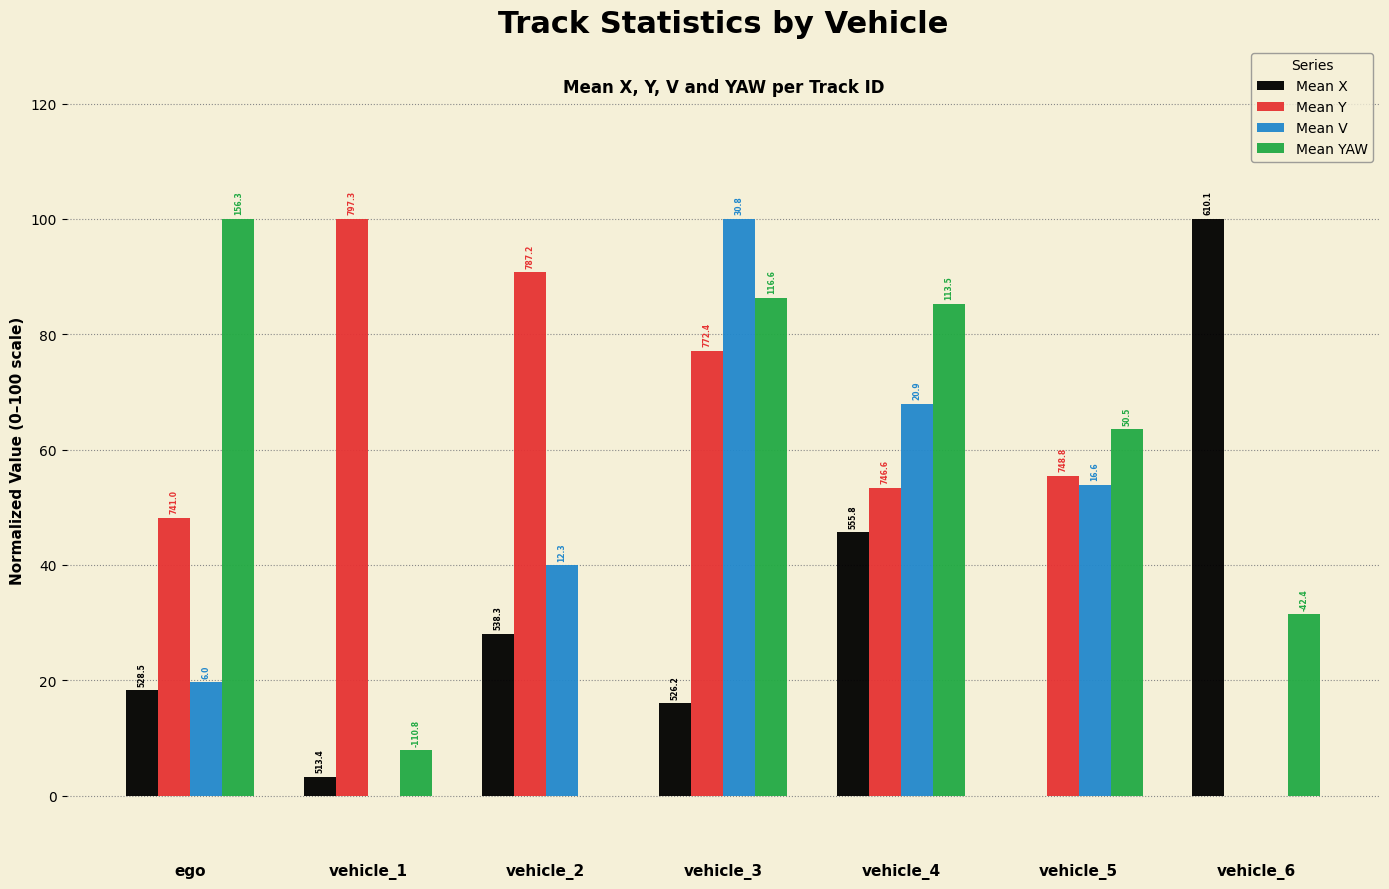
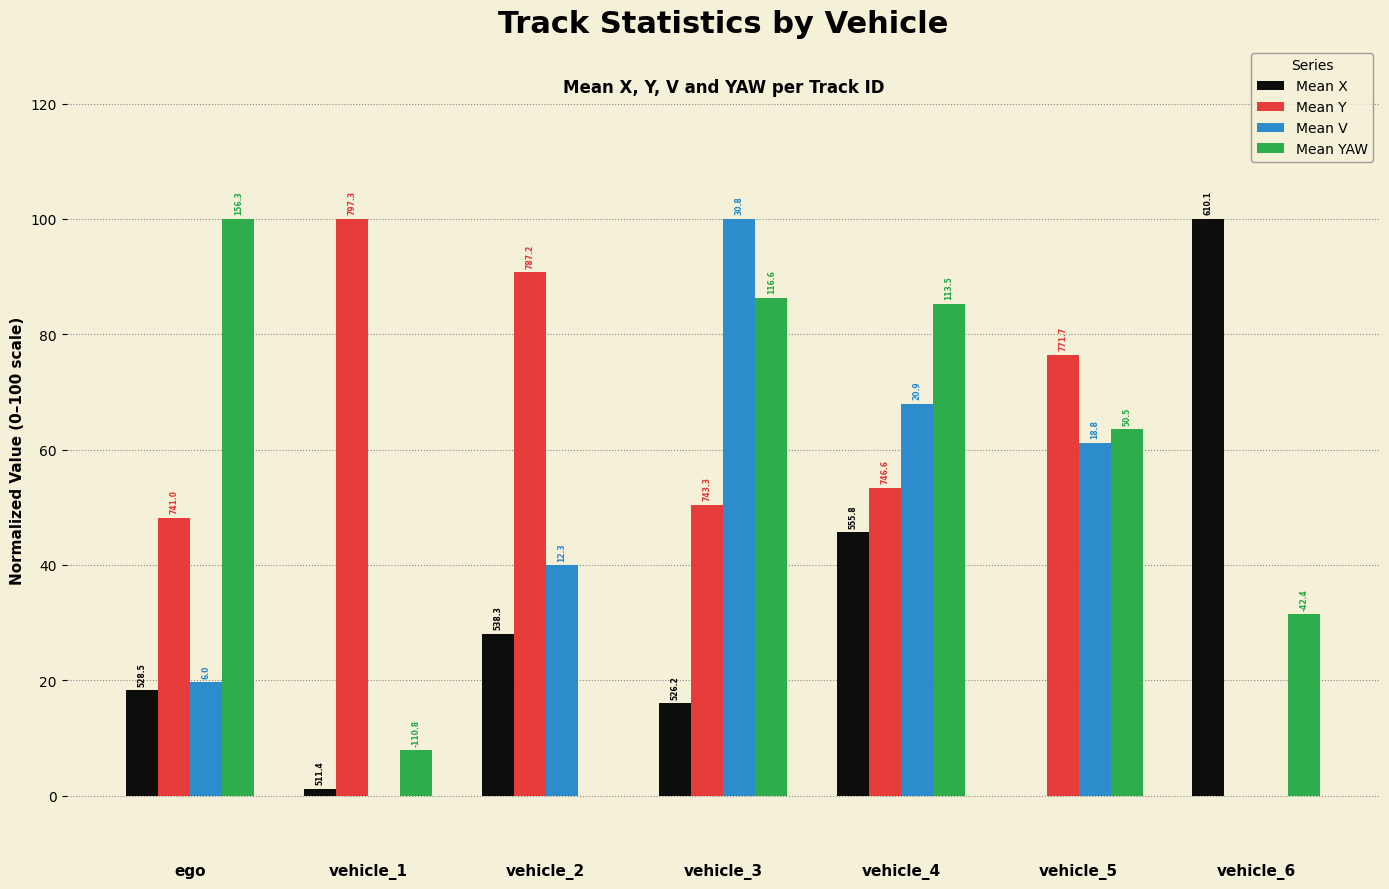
  {
    "Mean X": {
-     "vehicle_1": 513.4
+     "vehicle_1": 511.4
    },
    "Mean Y": {
-     "vehicle_3": 772.4,
-     "vehicle_5": 748.8
+     "vehicle_3": 743.3,
+     "vehicle_5": 771.7
    },
    "Mean V": {
-     "vehicle_5": 16.6
+     "vehicle_5": 18.8
    },
    "Mean YAW": {
      "vehicle_2": 0
    }
  }
